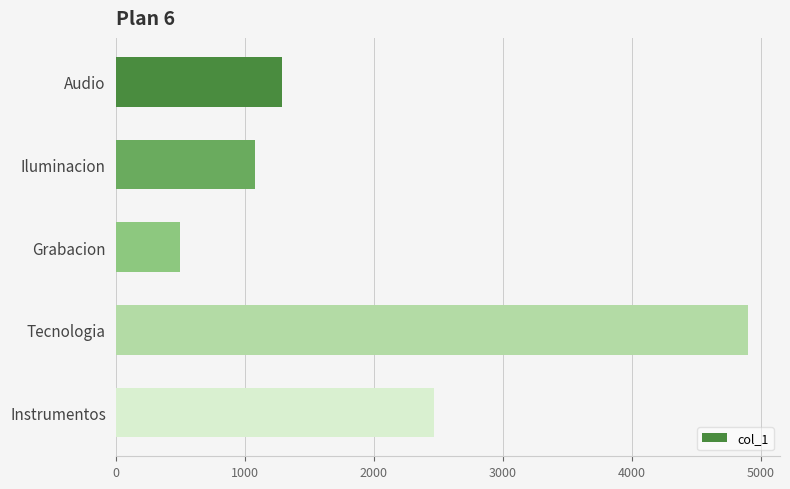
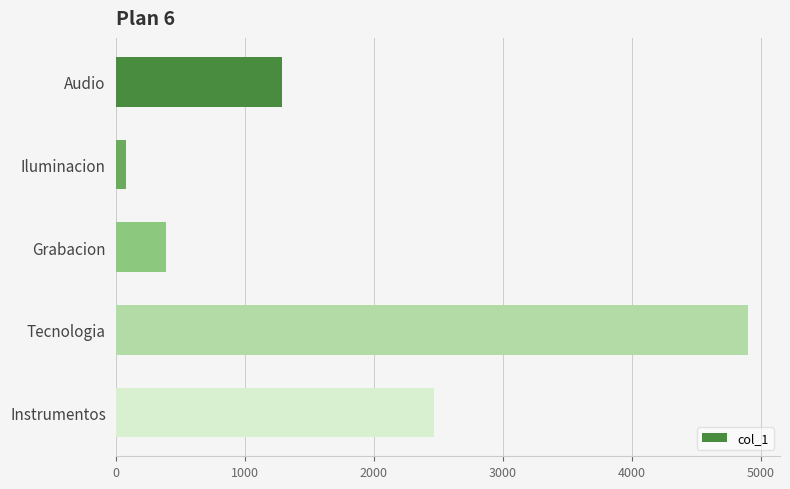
  {
    "Audio": 1290,
-   "Iluminacion": 1080,
-   "Grabacion": 500,
+   "Iluminacion": 80,
+   "Grabacion": 390,
    "Tecnologia": 4900,
    "Instrumentos": 2470
  }
